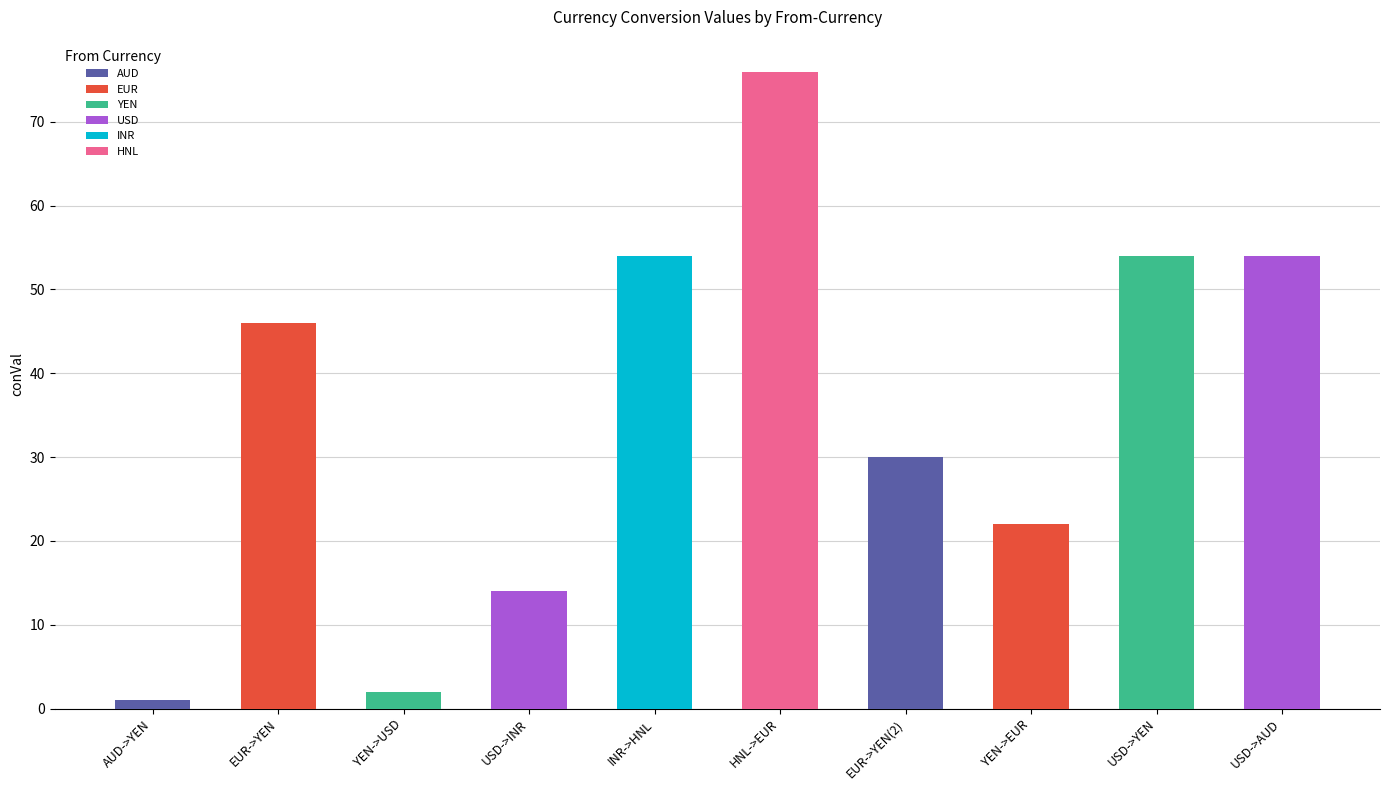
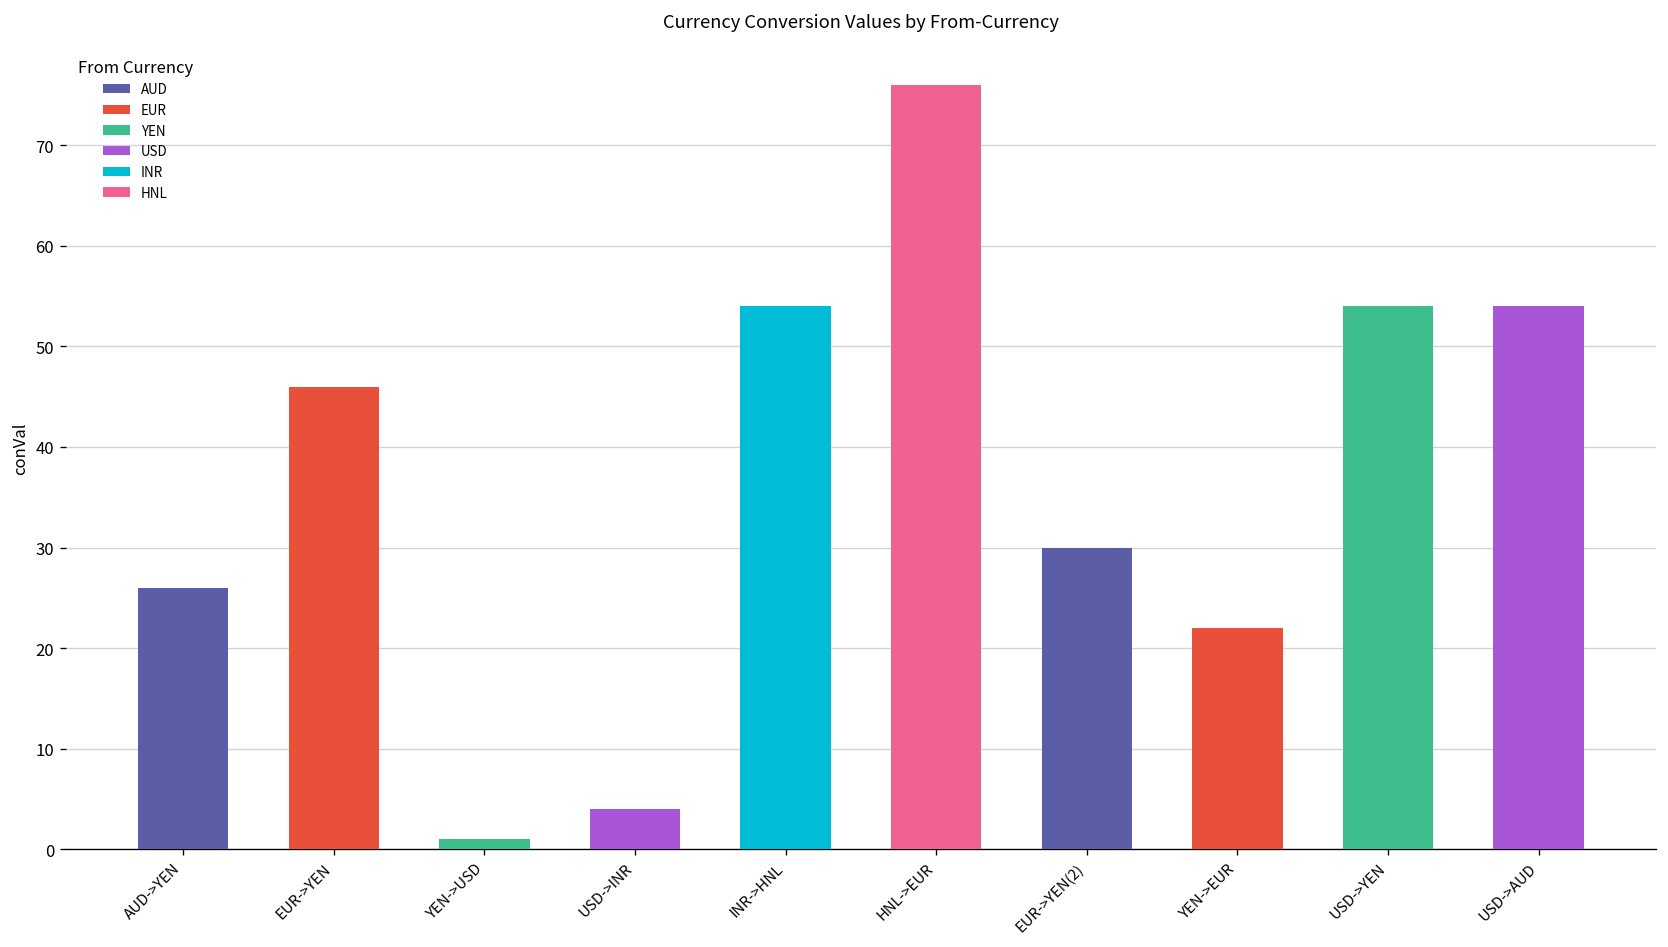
  {
-   "AUD->YEN": 1,
+   "AUD->YEN": 26,
    "EUR->YEN": 46,
-   "YEN->USD": 2,
-   "USD->INR": 14,
+   "YEN->USD": 1,
+   "USD->INR": 4,
    "INR->HNL": 54,
    "HNL->EUR": 76,
    "EUR->YEN(2)": 30,
    "YEN->EUR": 22,
    "USD->YEN": 54,
    "USD->AUD": 54
  }
